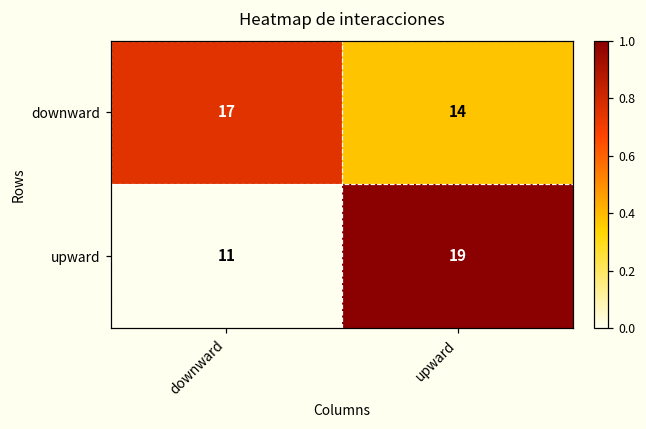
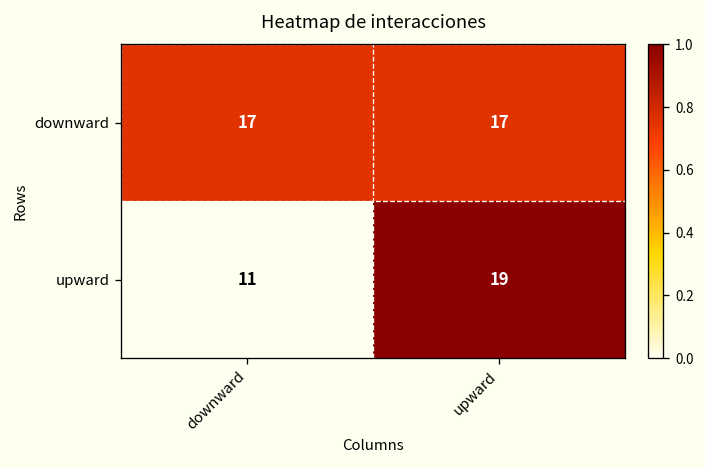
  {
    "downward": {
      "downward": 17,
-     "upward": 14
+     "upward": 17
    },
    "upward": {
      "downward": 11,
      "upward": 19
    }
  }
